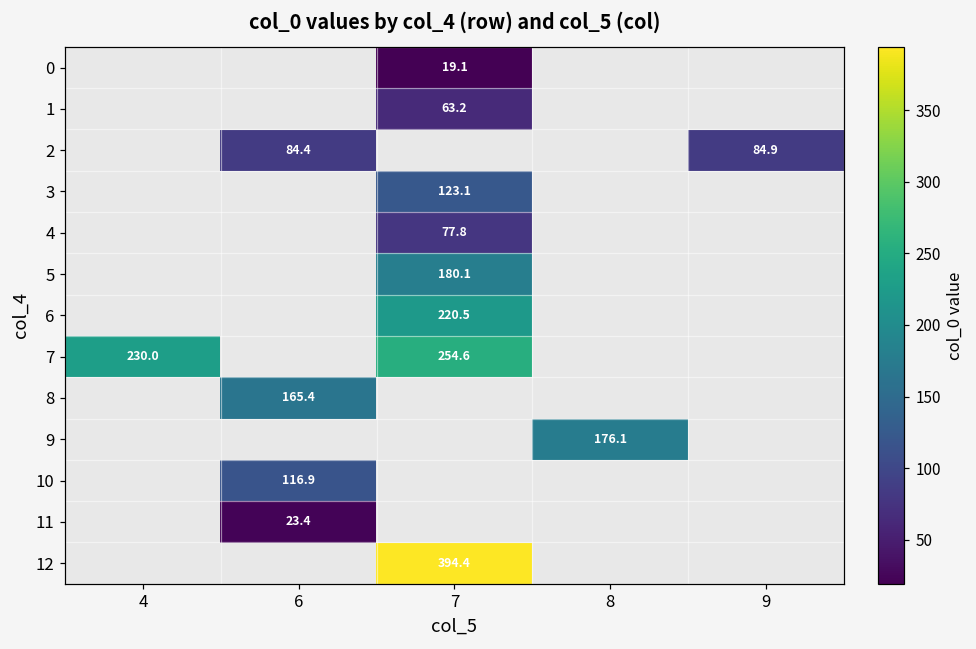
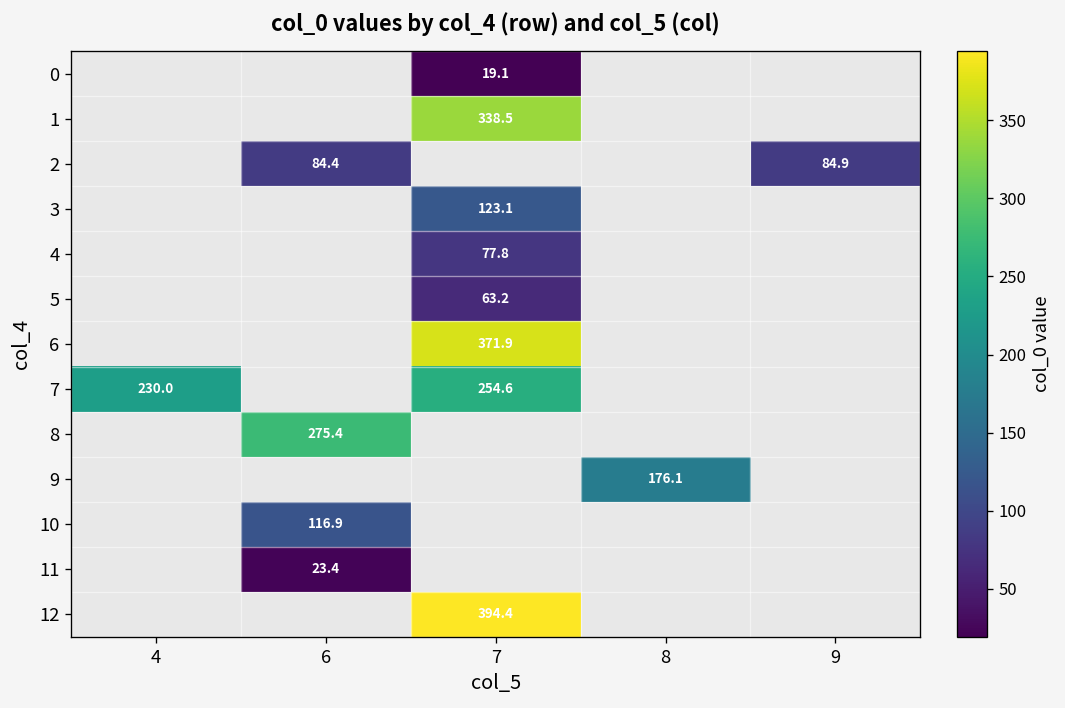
  {
    "0": {
      "7": 19.1
    },
    "1": {
-     "7": 63.2
+     "7": 338.5
    },
    "2": {
      "6": 84.4,
      "9": 84.9
    },
    "3": {
      "7": 123.1
    },
    "4": {
      "7": 77.8
    },
    "5": {
-     "7": 180.1
+     "7": 63.2
    },
    "6": {
-     "7": 220.5
+     "7": 371.9
    },
    "7": {
      "4": 230.0,
      "7": 254.6
    },
    "8": {
-     "6": 165.4
+     "6": 275.4
    },
    "9": {
      "8": 176.1
    },
    "10": {
      "6": 116.9
    },
    "11": {
      "6": 23.4
    },
    "12": {
      "7": 394.4
    }
  }
